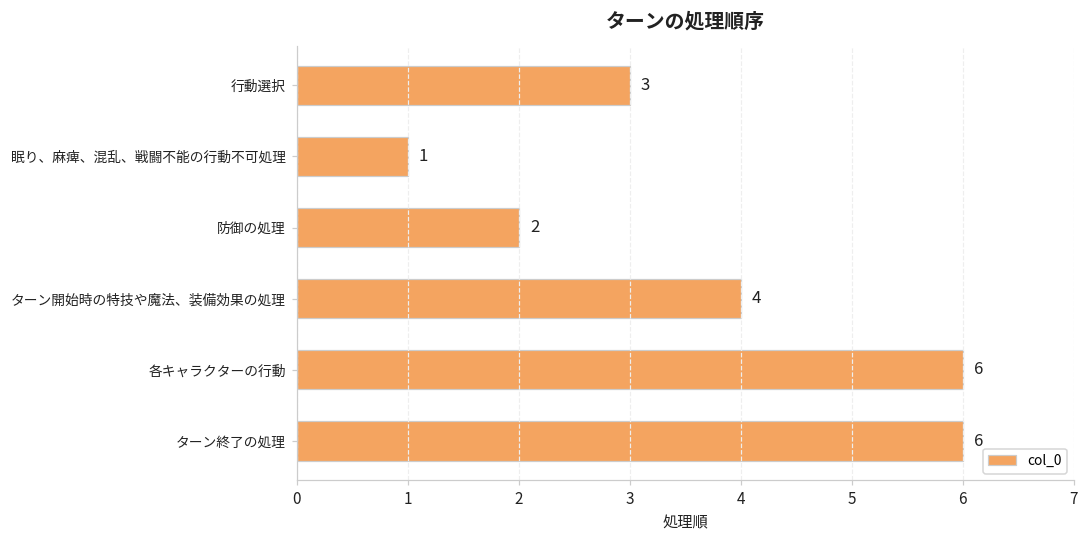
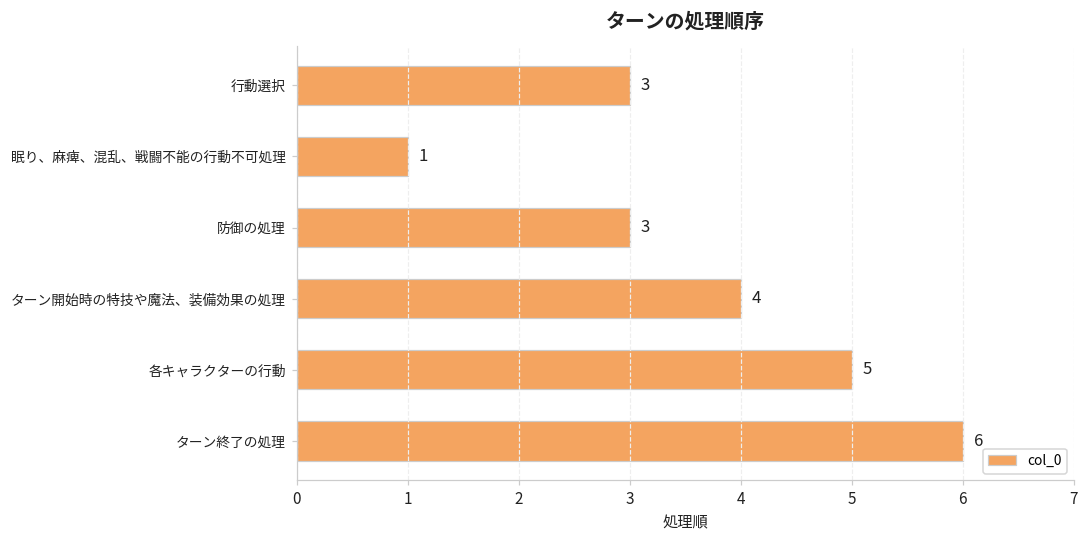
  {
    "行動選択": 3,
    "眠り、麻痺、混乱、戦闘不能の行動不可処理": 1,
-   "防御の処理": 2,
+   "防御の処理": 3,
    "ターン開始時の特技や魔法、装備効果の処理": 4,
-   "各キャラクターの行動": 6
+   "各キャラクターの行動": 5
  }
